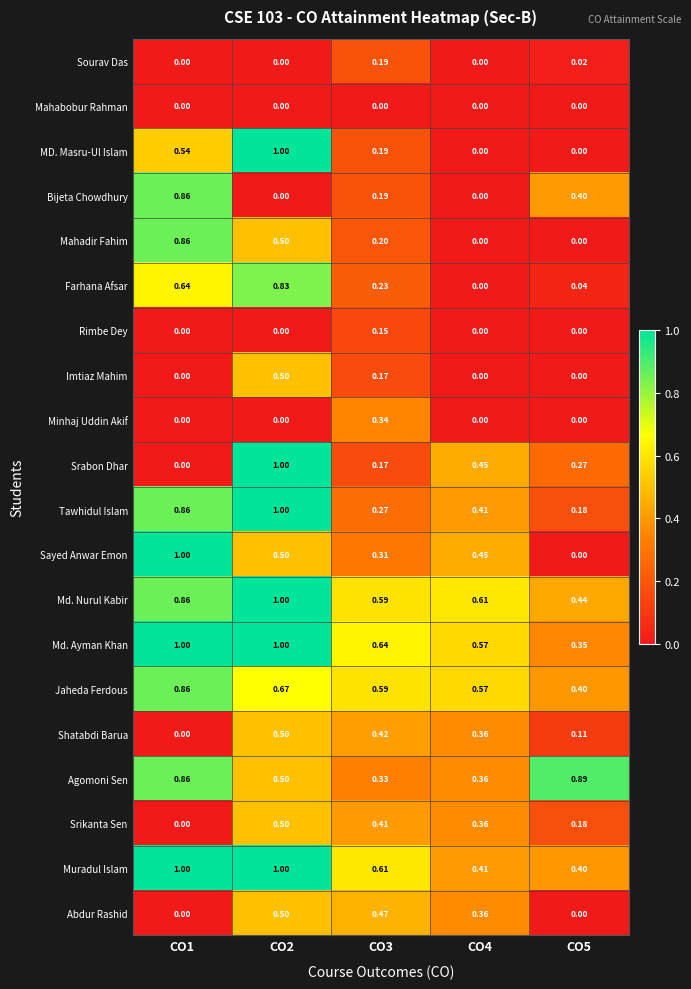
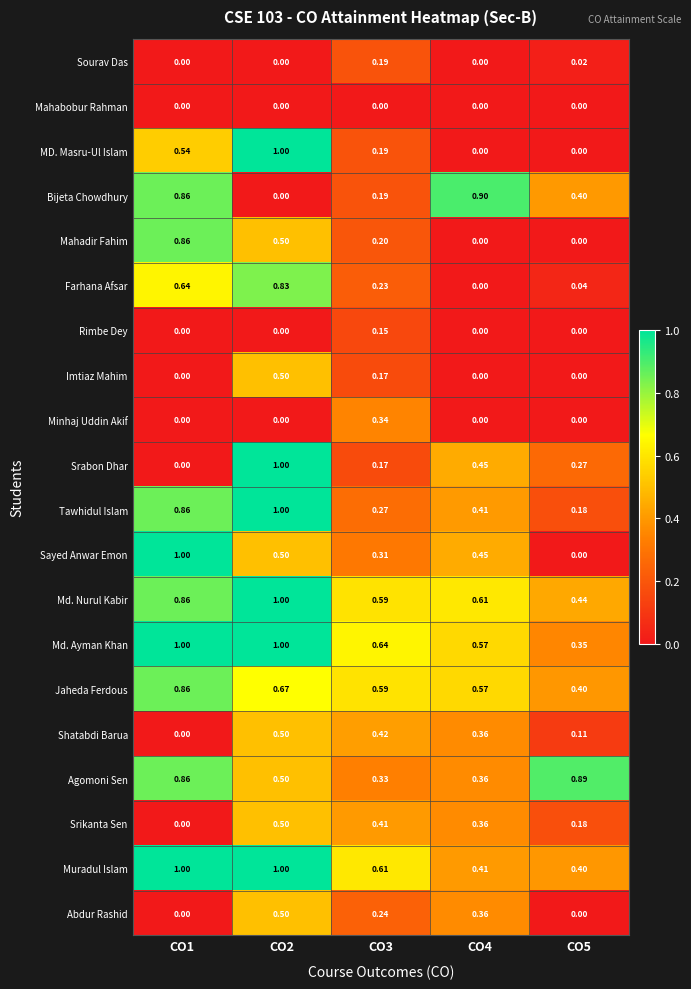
  {
    "Sourav Das": {
      "CO1": 0.00,
      "CO2": 0.00,
      "CO3": 0.19,
      "CO4": 0.00,
      "CO5": 0.02
    },
    "Mahabobur Rahman": {
      "CO1": 0.00,
      "CO2": 0.00,
      "CO3": 0.00,
      "CO4": 0.00,
      "CO5": 0.00
    },
    "MD. Masru-Ul Islam": {
      "CO1": 0.54,
      "CO2": 1.00,
      "CO3": 0.19,
      "CO4": 0.00,
      "CO5": 0.00
    },
    "Bijeta Chowdhury": {
      "CO1": 0.86,
      "CO2": 0.00,
      "CO3": 0.19,
-     "CO4": 0.00,
+     "CO4": 0.90,
      "CO5": 0.40
    },
    "Mahadir Fahim": {
      "CO1": 0.86,
      "CO2": 0.50,
      "CO3": 0.20,
      "CO4": 0.00,
      "CO5": 0.00
    },
    "Farhana Afsar": {
      "CO1": 0.64,
      "CO2": 0.83,
      "CO3": 0.23,
      "CO4": 0.00,
      "CO5": 0.04
    },
    "Rimbe Dey": {
      "CO1": 0.00,
      "CO2": 0.00,
      "CO3": 0.15,
      "CO4": 0.00,
      "CO5": 0.00
    },
    "Imtiaz Mahim": {
      "CO1": 0.00,
      "CO2": 0.50,
      "CO3": 0.17,
      "CO4": 0.00,
      "CO5": 0.00
    },
    "Minhaj Uddin Akif": {
      "CO1": 0.00,
      "CO2": 0.00,
      "CO3": 0.34,
      "CO4": 0.00,
      "CO5": 0.00
    },
    "Srabon Dhar": {
      "CO1": 0.00,
      "CO2": 1.00,
      "CO3": 0.17,
      "CO4": 0.45,
      "CO5": 0.27
    },
    "Tawhidul Islam": {
      "CO1": 0.86,
      "CO2": 1.00,
      "CO3": 0.27,
      "CO4": 0.41,
      "CO5": 0.18
    },
    "Sayed Anwar Emon": {
      "CO1": 1.00,
      "CO2": 0.50,
      "CO3": 0.31,
      "CO4": 0.45,
      "CO5": 0.00
    },
    "Md. Nurul Kabir": {
      "CO1": 0.86,
      "CO2": 1.00,
      "CO3": 0.59,
      "CO4": 0.61,
      "CO5": 0.44
    },
    "Md. Ayman Khan": {
      "CO1": 1.00,
      "CO2": 1.00,
      "CO3": 0.64,
      "CO4": 0.57,
      "CO5": 0.35
    },
    "Jaheda Ferdous": {
      "CO1": 0.86,
      "CO2": 0.67,
      "CO3": 0.59,
      "CO4": 0.57,
      "CO5": 0.40
    },
    "Shatabdi Barua": {
      "CO1": 0.00,
      "CO2": 0.50,
      "CO3": 0.42,
      "CO4": 0.36,
      "CO5": 0.11
    },
    "Agomoni Sen": {
      "CO1": 0.86,
      "CO2": 0.50,
      "CO3": 0.33,
      "CO4": 0.36,
      "CO5": 0.89
    },
    "Srikanta Sen": {
      "CO1": 0.00,
      "CO2": 0.50,
      "CO3": 0.41,
      "CO4": 0.36,
      "CO5": 0.18
    },
    "Muradul Islam": {
      "CO1": 1.00,
      "CO2": 1.00,
      "CO3": 0.61,
      "CO4": 0.41,
      "CO5": 0.40
    },
    "Abdur Rashid": {
      "CO1": 0.00,
      "CO2": 0.50,
-     "CO3": 0.47,
+     "CO3": 0.24,
      "CO4": 0.36,
      "CO5": 0.00
    }
  }
